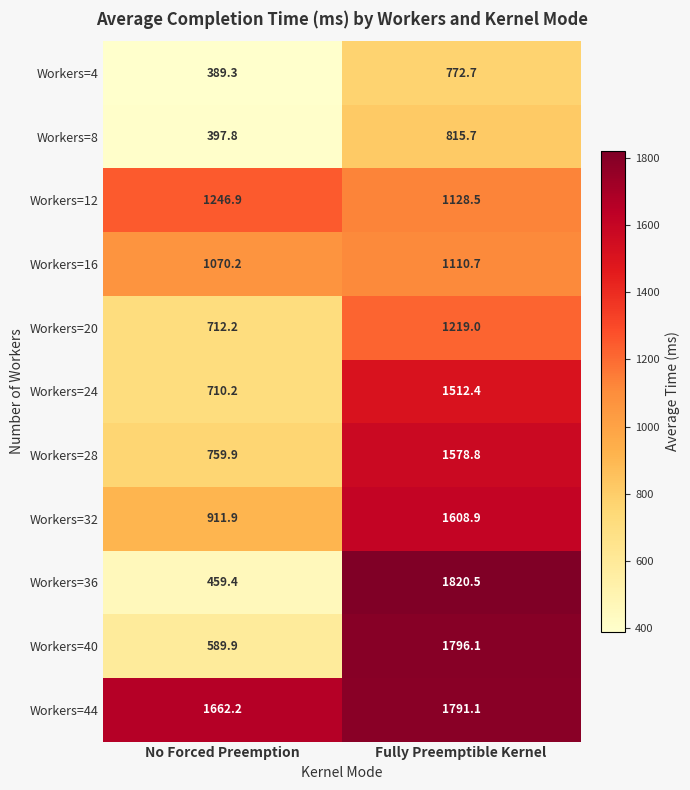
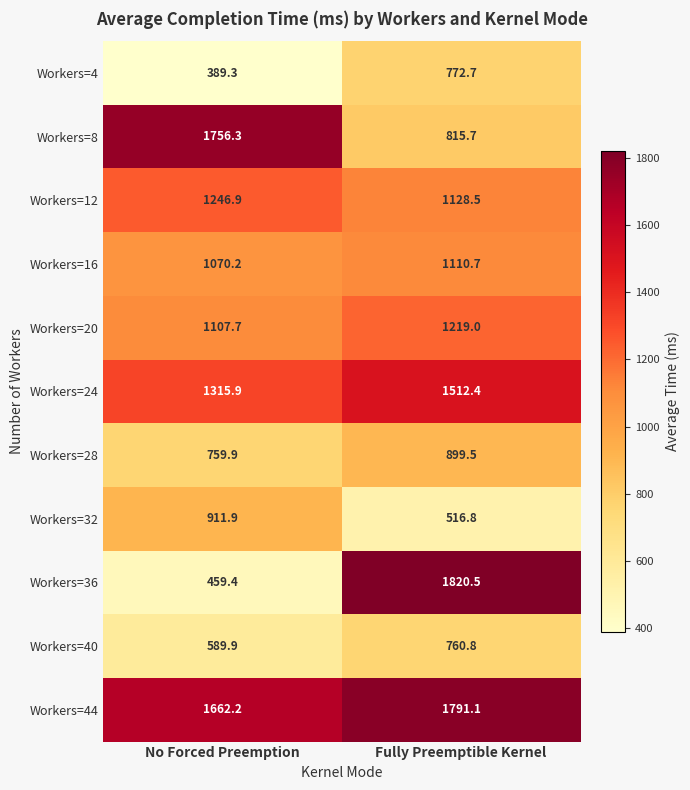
  {
    "Workers=4": {
      "No Forced Preemption": 389.3,
      "Fully Preemptible Kernel": 772.7
    },
    "Workers=8": {
-     "No Forced Preemption": 397.8,
+     "No Forced Preemption": 1756.3,
      "Fully Preemptible Kernel": 815.7
    },
    "Workers=12": {
      "No Forced Preemption": 1246.9,
      "Fully Preemptible Kernel": 1128.5
    },
    "Workers=16": {
      "No Forced Preemption": 1070.2,
      "Fully Preemptible Kernel": 1110.7
    },
    "Workers=20": {
-     "No Forced Preemption": 712.2,
+     "No Forced Preemption": 1107.7,
      "Fully Preemptible Kernel": 1219.0
    },
    "Workers=24": {
-     "No Forced Preemption": 710.2,
+     "No Forced Preemption": 1315.9,
      "Fully Preemptible Kernel": 1512.4
    },
    "Workers=28": {
      "No Forced Preemption": 759.9,
-     "Fully Preemptible Kernel": 1578.8
+     "Fully Preemptible Kernel": 899.5
    },
    "Workers=32": {
      "No Forced Preemption": 911.9,
-     "Fully Preemptible Kernel": 1608.9
+     "Fully Preemptible Kernel": 516.8
    },
    "Workers=36": {
      "No Forced Preemption": 459.4,
      "Fully Preemptible Kernel": 1820.5
    },
    "Workers=40": {
      "No Forced Preemption": 589.9,
-     "Fully Preemptible Kernel": 1796.1
+     "Fully Preemptible Kernel": 760.8
    },
    "Workers=44": {
      "No Forced Preemption": 1662.2,
      "Fully Preemptible Kernel": 1791.1
    }
  }
